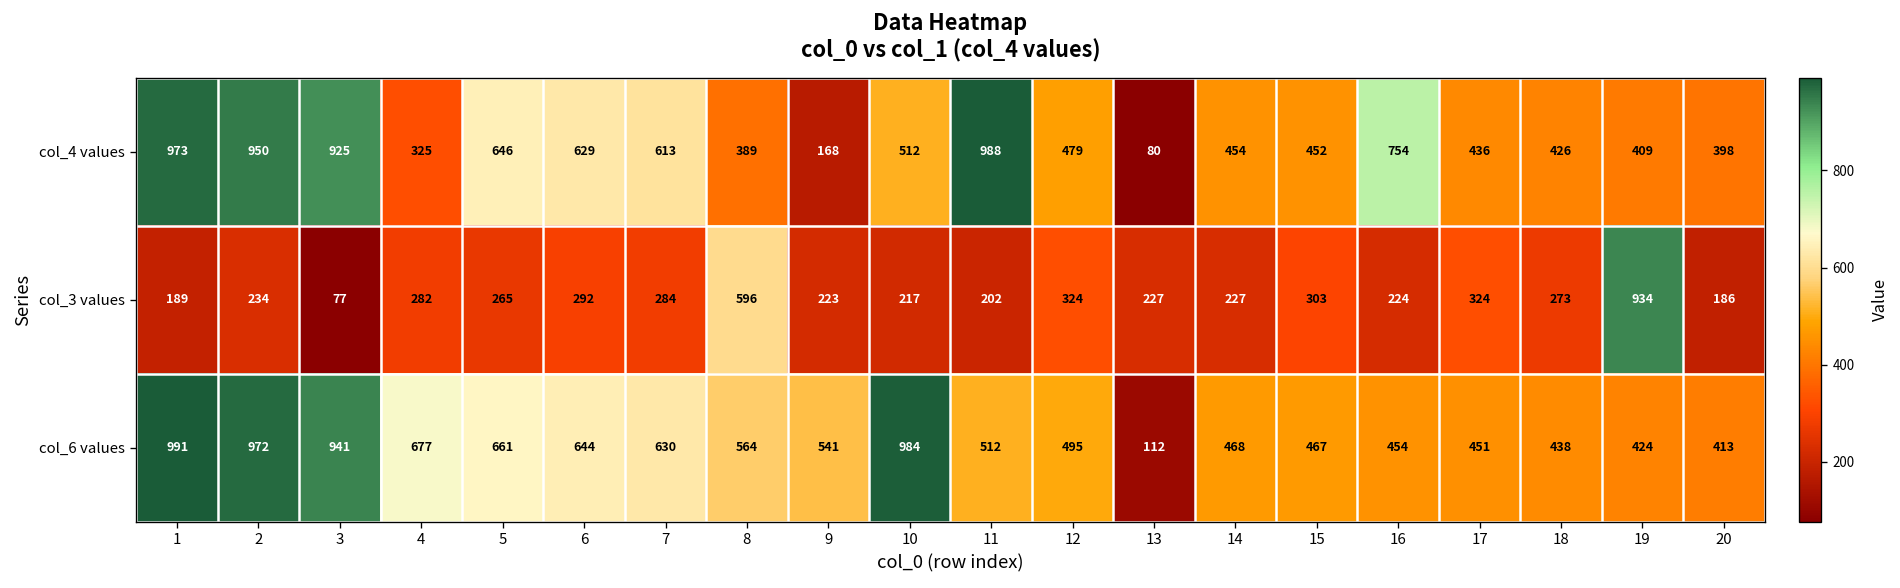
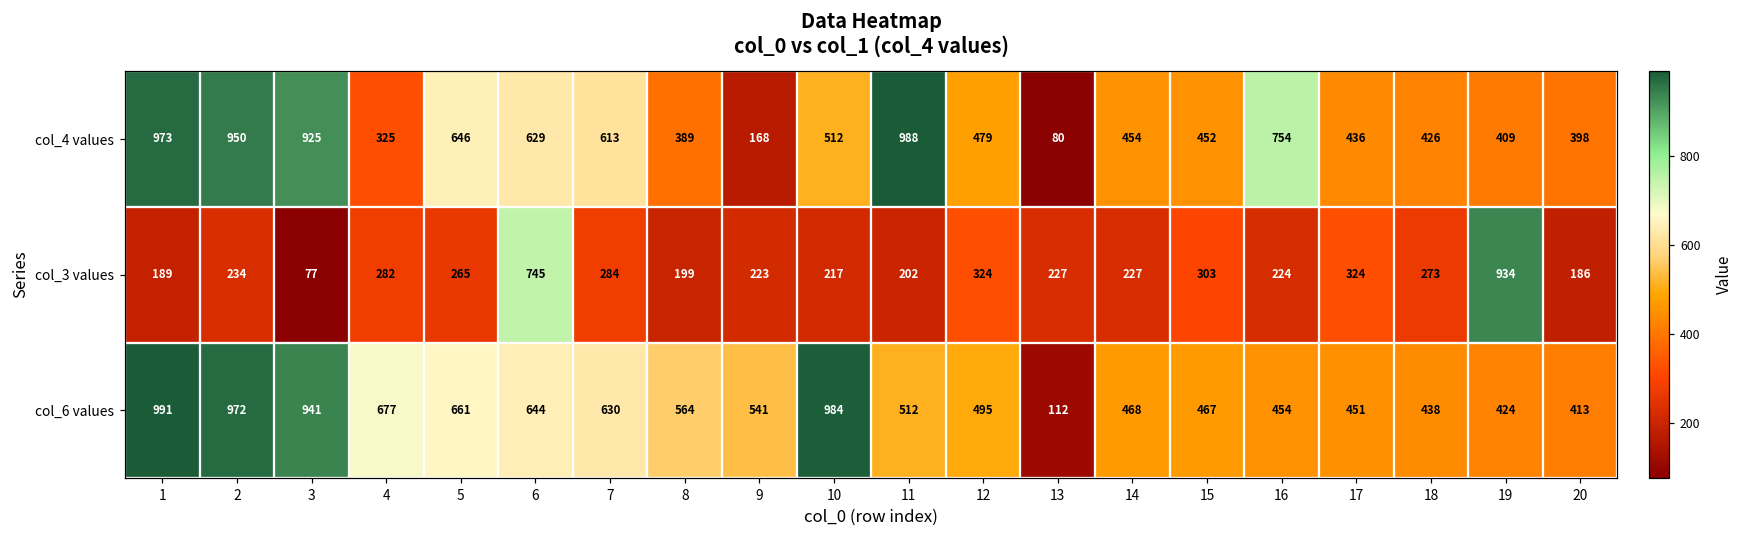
  {
    "col_4 values": {
      "1": 973,
      "2": 950,
      "3": 925,
      "4": 325,
      "5": 646,
      "6": 629,
      "7": 613,
      "8": 389,
      "9": 168,
      "10": 512,
      "11": 988,
      "12": 479,
      "13": 80,
      "14": 454,
      "15": 452,
      "16": 754,
      "17": 436,
      "18": 426,
      "19": 409,
      "20": 398
    },
    "col_3 values": {
      "1": 189,
      "2": 234,
      "3": 77,
      "4": 282,
      "5": 265,
-     "6": 292,
+     "6": 745,
      "7": 284,
-     "8": 596,
+     "8": 199,
      "9": 223,
      "10": 217,
      "11": 202,
      "12": 324,
      "13": 227,
      "14": 227,
      "15": 303,
      "16": 224,
      "17": 324,
      "18": 273,
      "19": 934,
      "20": 186
    },
    "col_6 values": {
      "1": 991,
      "2": 972,
      "3": 941,
      "4": 677,
      "5": 661,
      "6": 644,
      "7": 630,
      "8": 564,
      "9": 541,
      "10": 984,
      "11": 512,
      "12": 495,
      "13": 112,
      "14": 468,
      "15": 467,
      "16": 454,
      "17": 451,
      "18": 438,
      "19": 424,
      "20": 413
    }
  }
